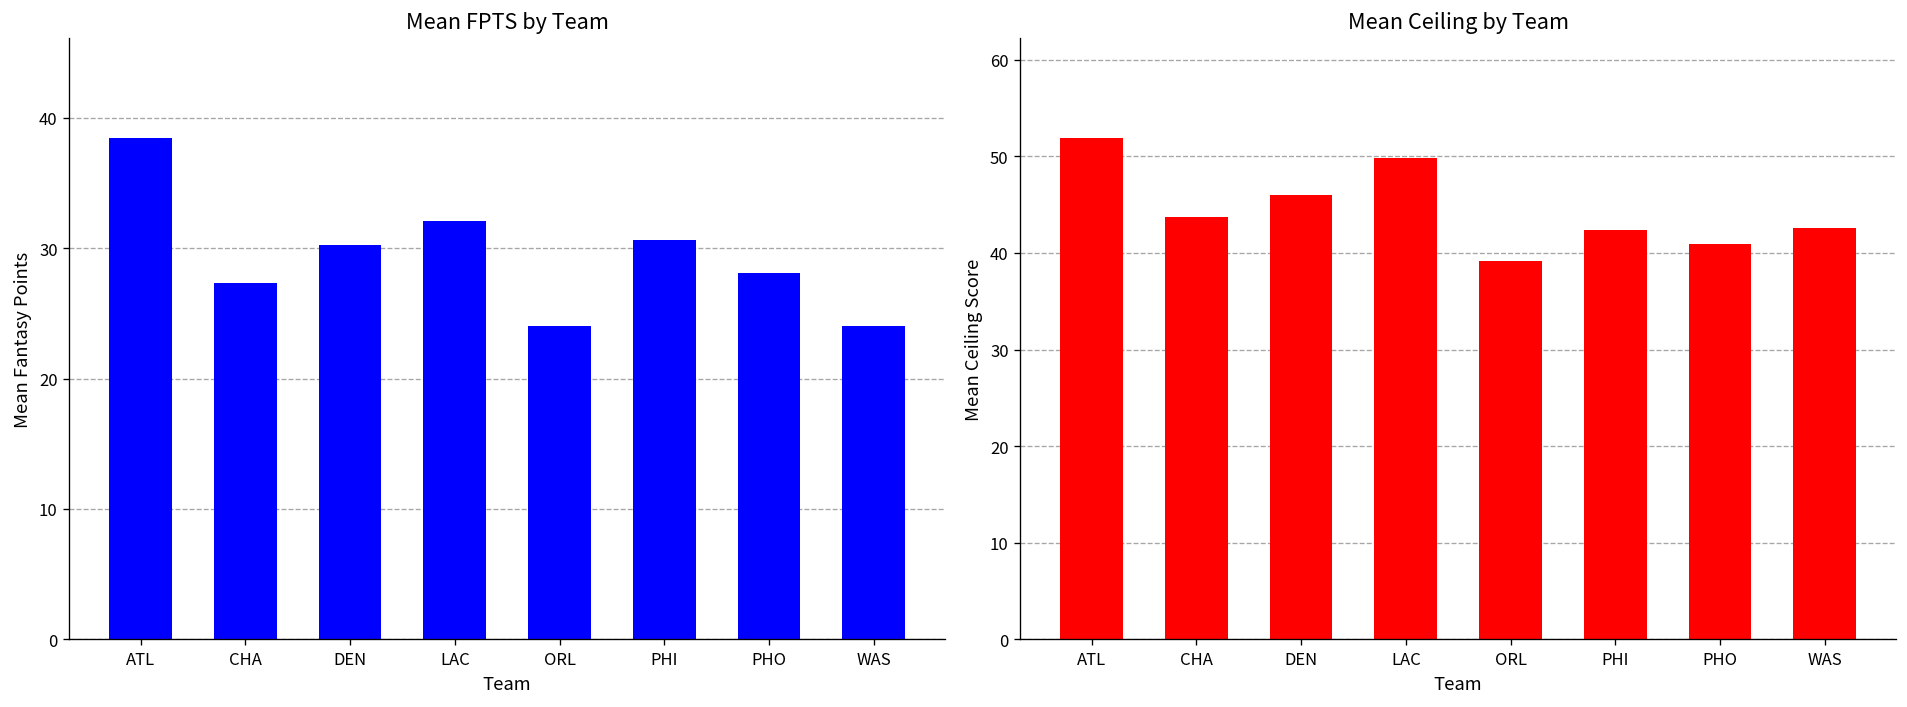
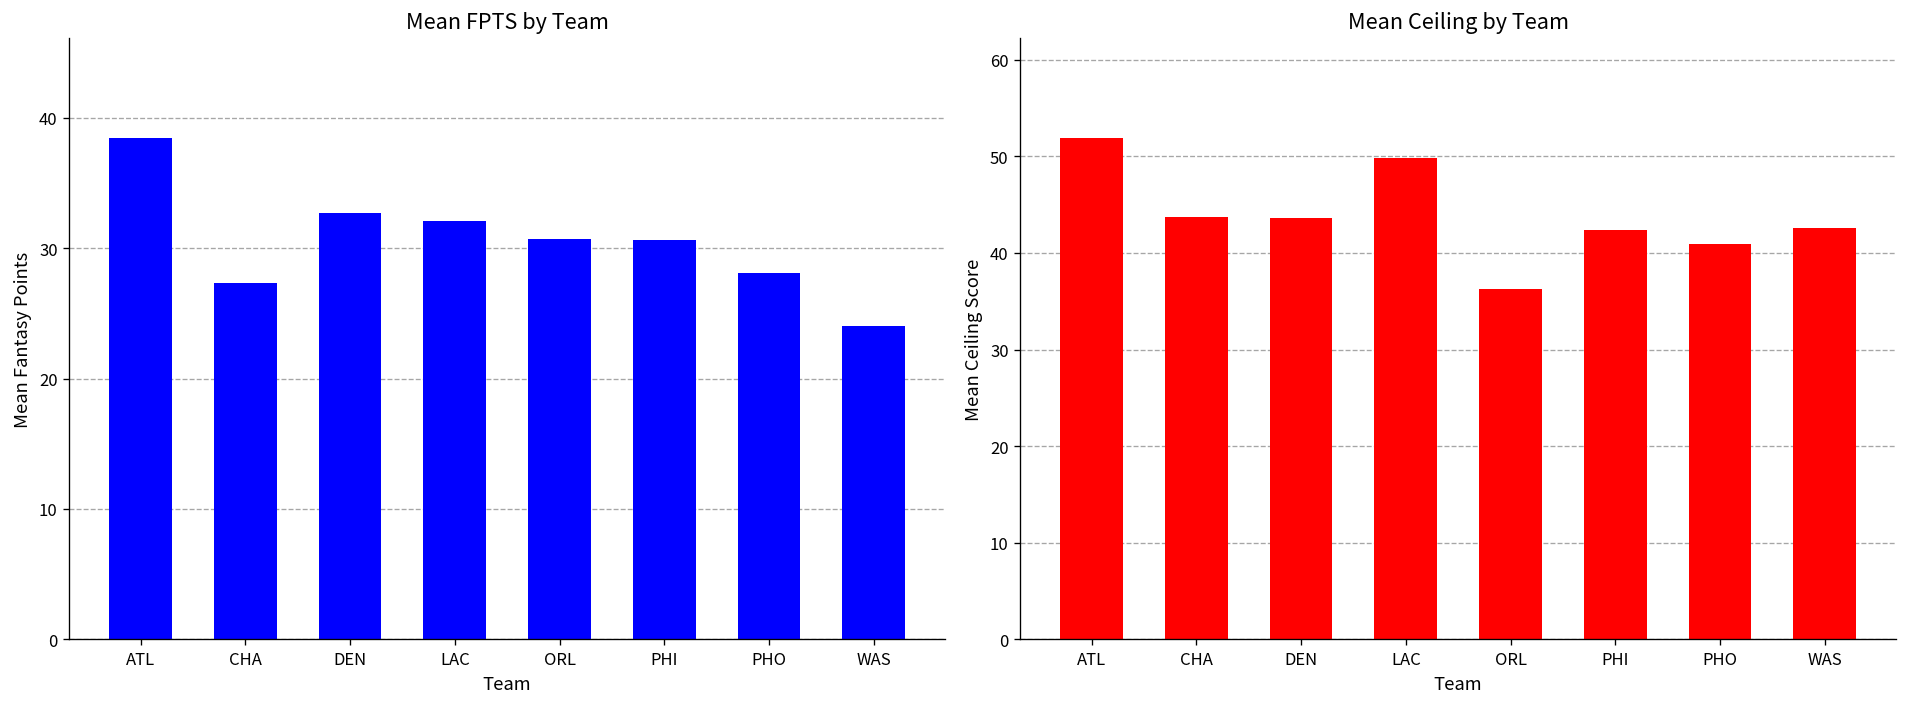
  {
    "Mean FPTS by Team": {
      "ATL": 38.4,
      "CHA": 27.3,
-     "DEN": 30.2,
+     "DEN": 32.7,
      "LAC": 32.1,
-     "ORL": 24.1,
+     "ORL": 30.7,
      "PHI": 30.6,
      "PHO": 28.1,
      "WAS": 24.0
    },
    "Mean Ceiling by Team": {
      "ATL": 52,
      "CHA": 44,
-     "DEN": 46,
+     "DEN": 44,
      "LAC": 50,
-     "ORL": 39,
+     "ORL": 36,
      "PHI": 42,
      "PHO": 41,
      "WAS": 43
    }
  }
